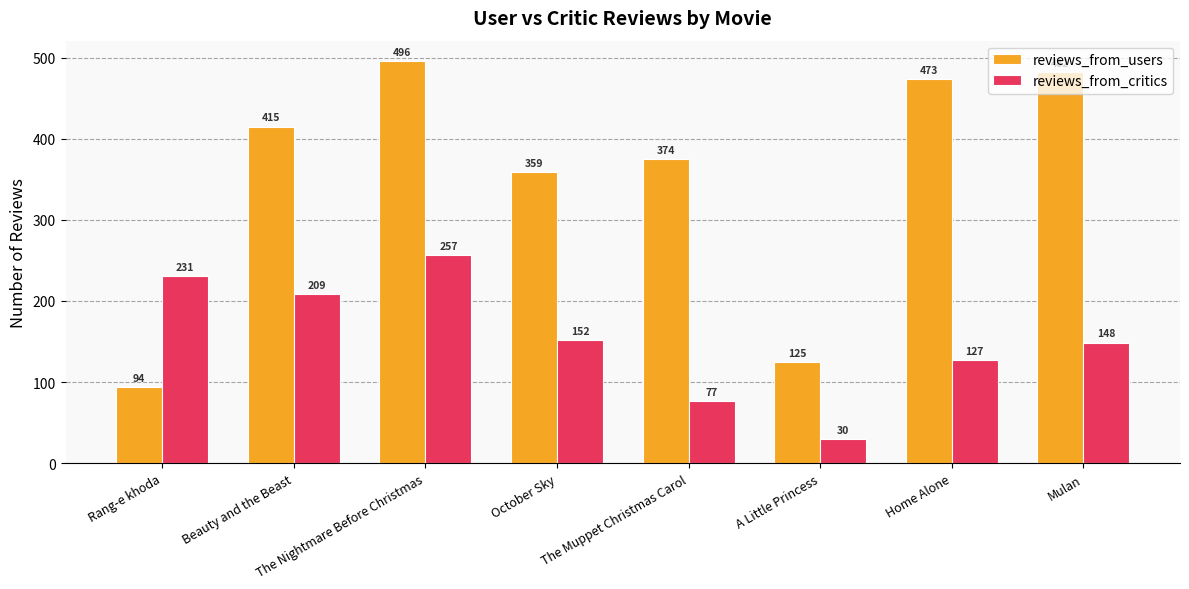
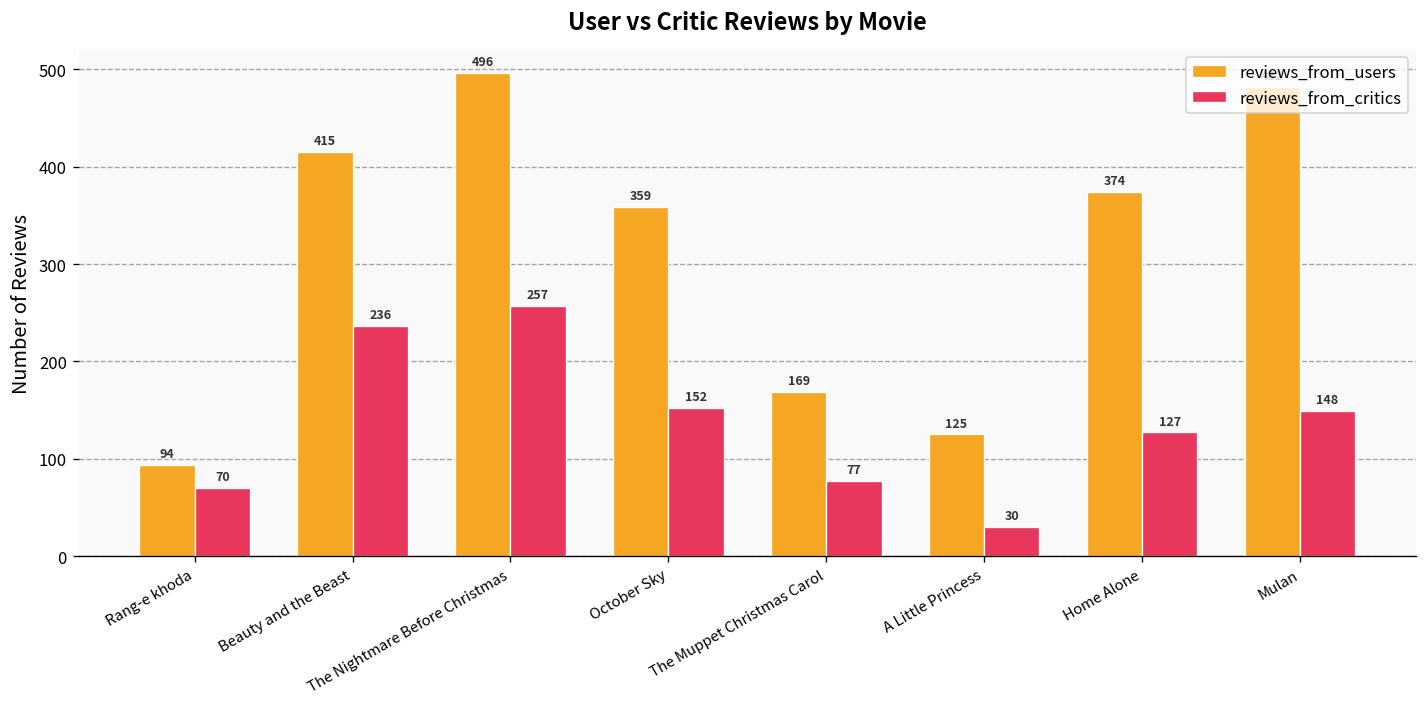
  {
    "reviews_from_users": {
      "Rang-e khoda": 94,
      "Beauty and the Beast": 415,
      "The Nightmare Before Christmas": 496,
      "October Sky": 359,
-     "The Muppet Christmas Carol": 374,
+     "The Muppet Christmas Carol": 169,
      "A Little Princess": 125,
-     "Home Alone": 473
+     "Home Alone": 374
    },
    "reviews_from_critics": {
-     "Rang-e khoda": 231,
-     "Beauty and the Beast": 209,
+     "Rang-e khoda": 70,
+     "Beauty and the Beast": 236,
      "The Nightmare Before Christmas": 257,
      "October Sky": 152,
      "The Muppet Christmas Carol": 77,
      "A Little Princess": 30,
      "Home Alone": 127
    }
  }
